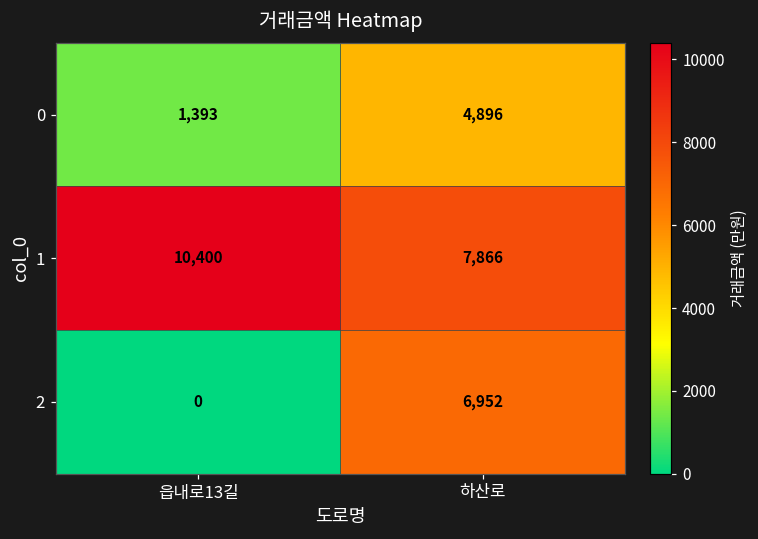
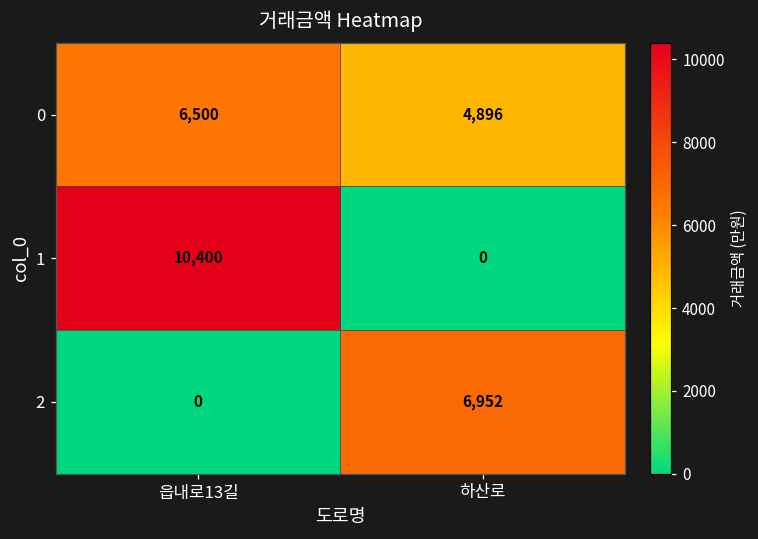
  {
    "0": {
-     "읍내로13길": "1,393",
+     "읍내로13길": "6,500",
      "하산로": "4,896"
    },
    "1": {
      "읍내로13길": "10,400",
-     "하산로": "7,866"
+     "하산로": "0"
    },
    "2": {
      "읍내로13길": "0",
      "하산로": "6,952"
    }
  }
